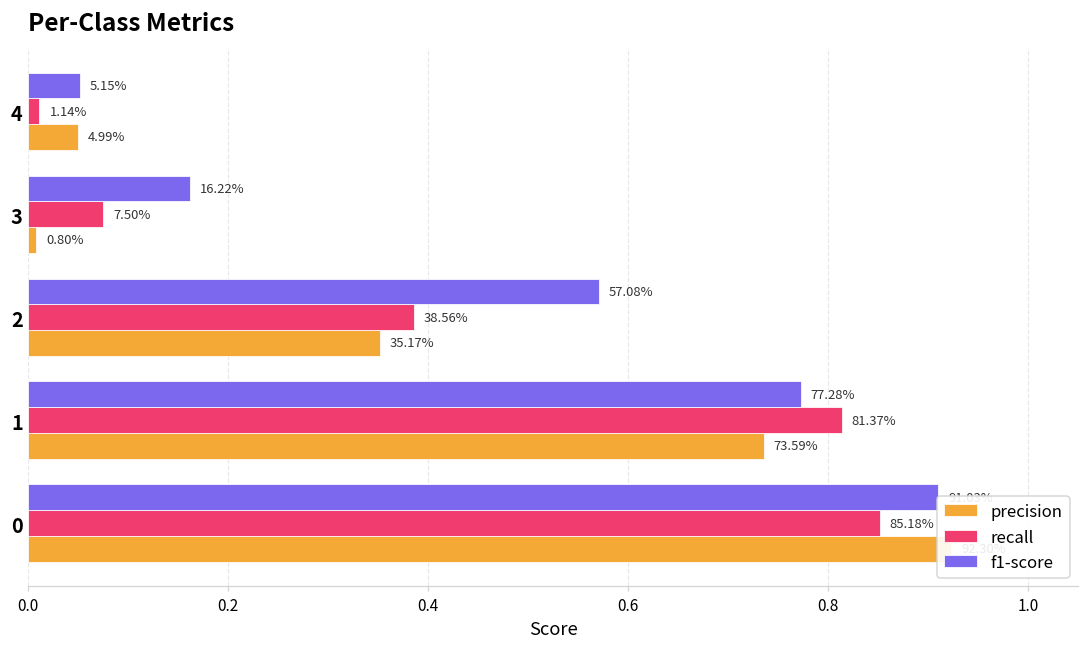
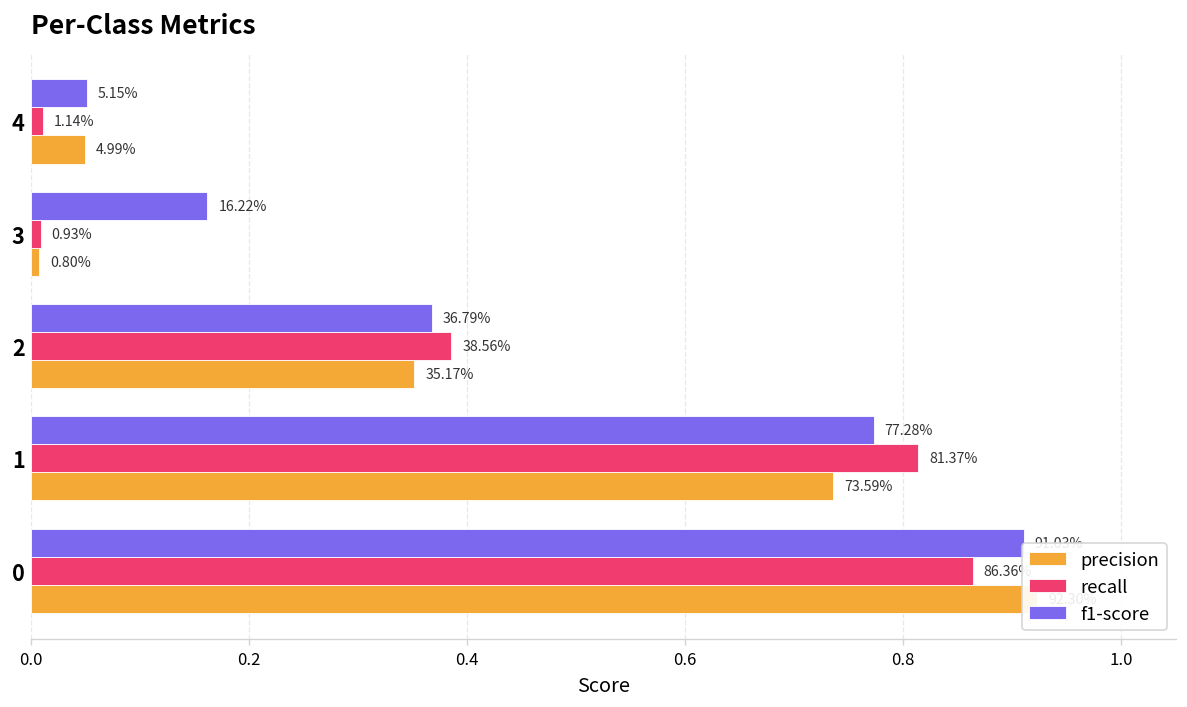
  {
    "precision": {
      "4": "4.99%",
      "3": "0.80%",
      "2": "35.17%",
      "1": "73.59%"
    },
    "recall": {
      "4": "1.14%",
-     "3": "7.50%",
+     "3": "0.93%",
      "2": "38.56%",
      "1": "81.37%",
-     "0": "0.85"
+     "0": "0.86"
    },
    "f1-score": {
      "4": "5.15%",
      "3": "16.22%",
-     "2": "57.08%",
+     "2": "36.79%",
      "1": "77.28%"
    }
  }
